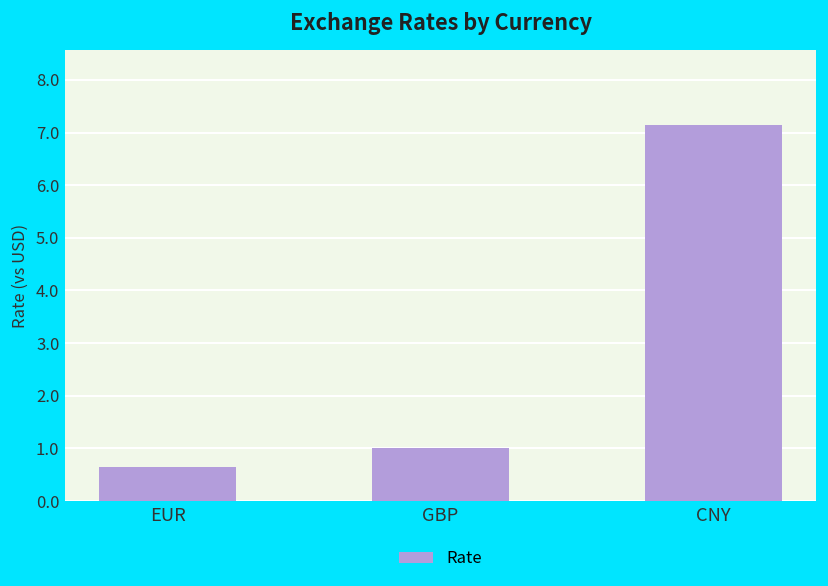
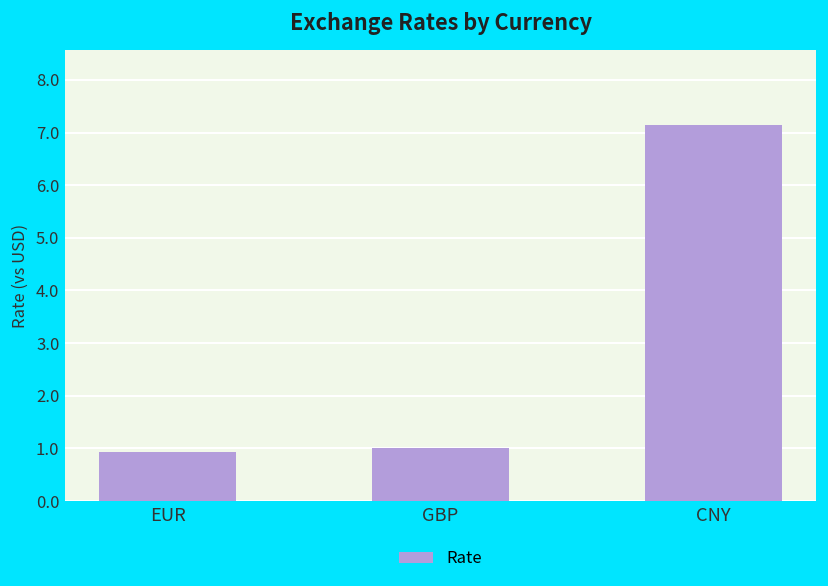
  {
-   "EUR": 0.7,
+   "EUR": 0.9,
    "GBP": 1.0,
    "CNY": 7.1
  }
